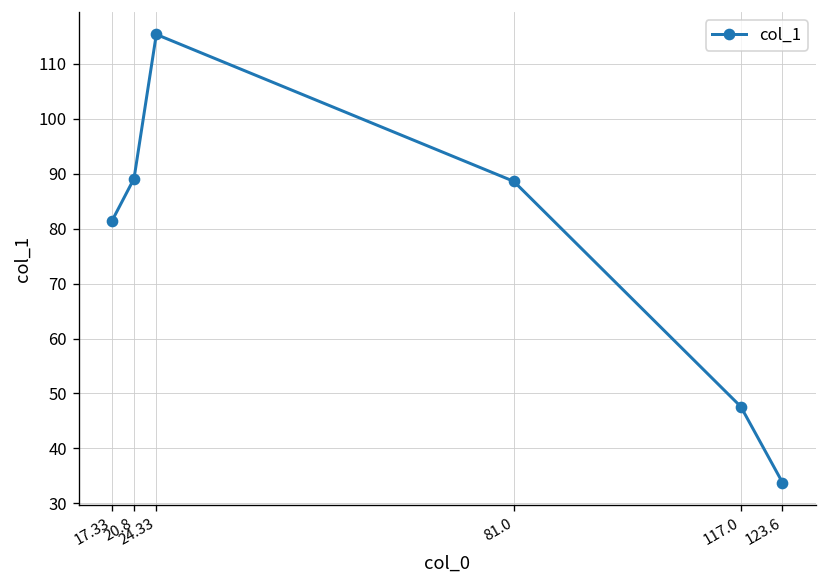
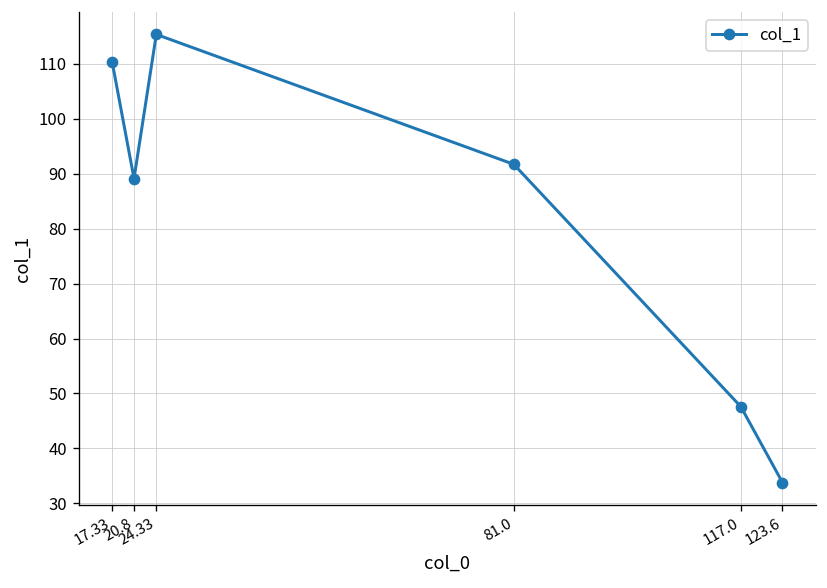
  {
-   "17.33": 81,
+   "17.33": 110,
    "20.8": 89,
    "24.33": 115,
-   "81.0": 89,
+   "81.0": 92,
    "117.0": 48,
    "123.6": 34
  }
